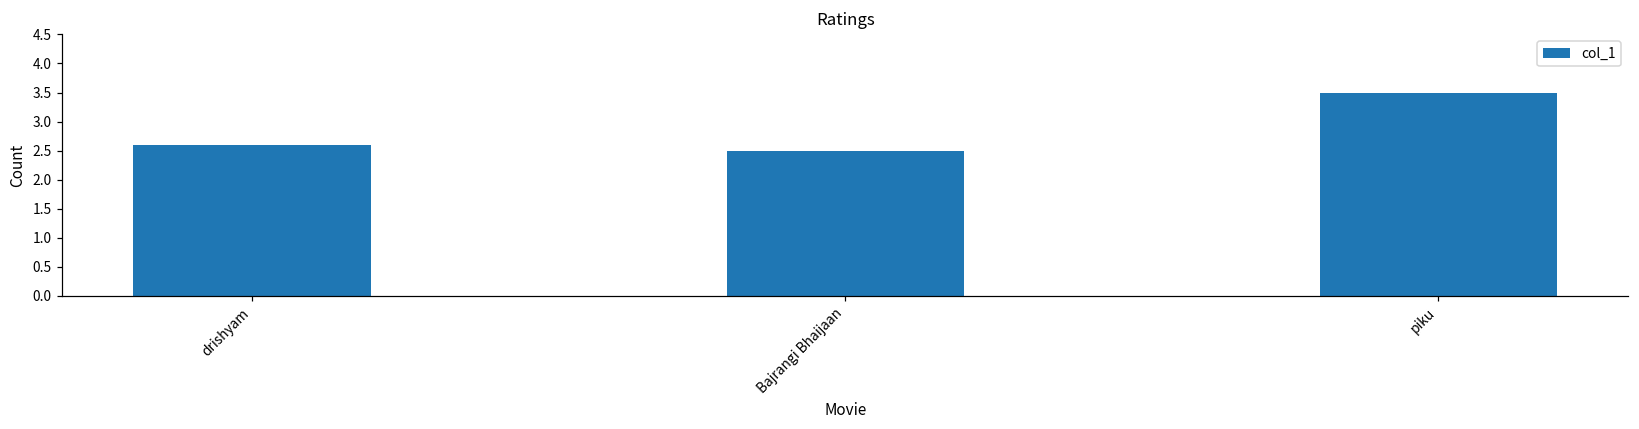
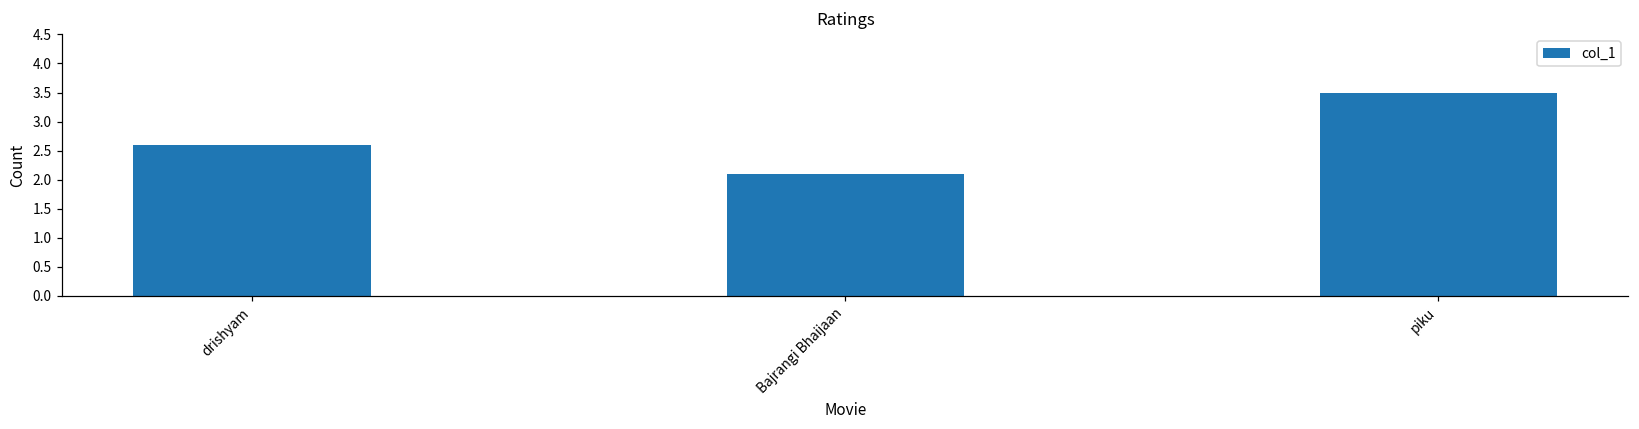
  {
    "drishyam": 2.6,
-   "Bajrangi Bhaijaan": 2.5,
+   "Bajrangi Bhaijaan": 2.1,
    "piku": 3.5
  }
